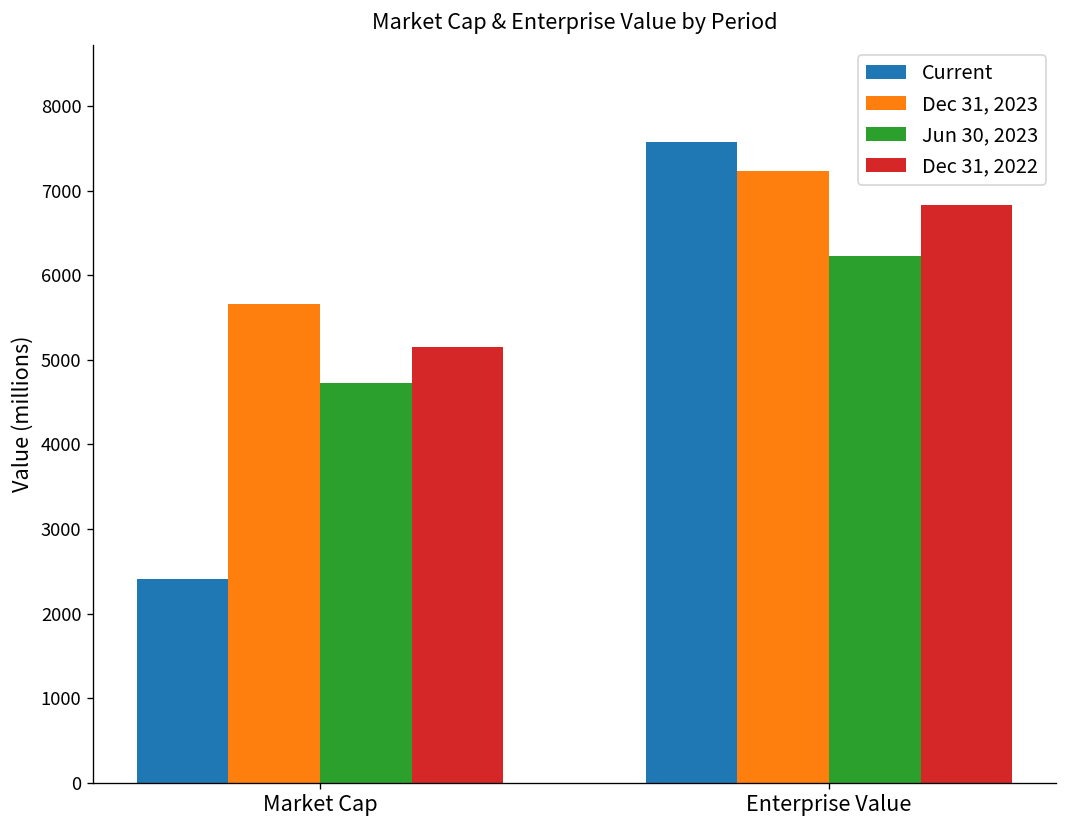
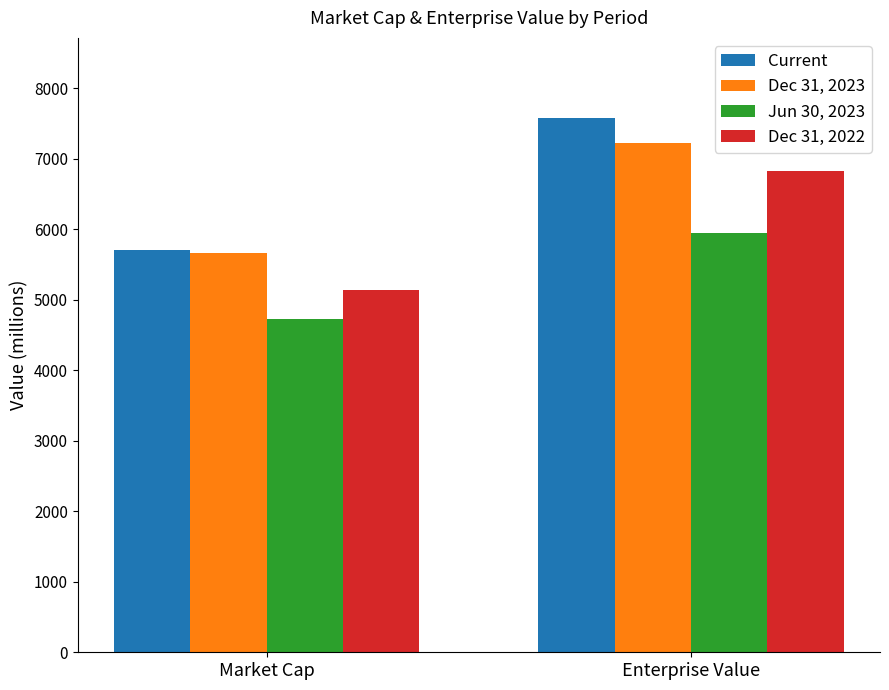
  {
    "Current": {
-     "Market Cap": 2400,
+     "Market Cap": 5700,
      "Enterprise Value": 7600
    },
    "Dec 31, 2023": {
      "Market Cap": 5700,
      "Enterprise Value": 7200
    },
    "Jun 30, 2023": {
      "Market Cap": 4700,
-     "Enterprise Value": 6200
+     "Enterprise Value": 5900
    },
    "Dec 31, 2022": {
      "Market Cap": 5100,
      "Enterprise Value": 6800
    }
  }
